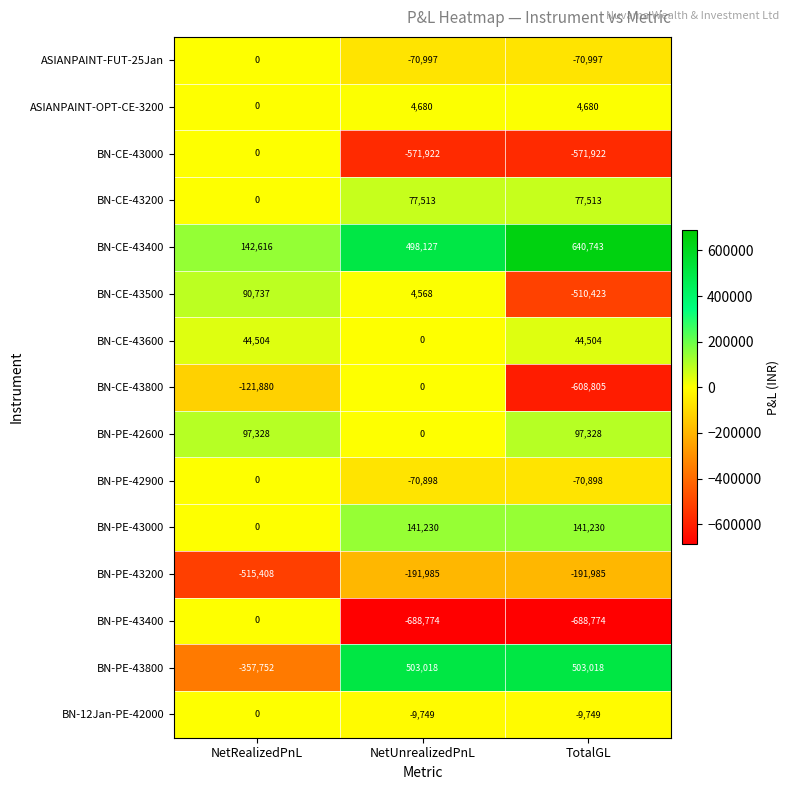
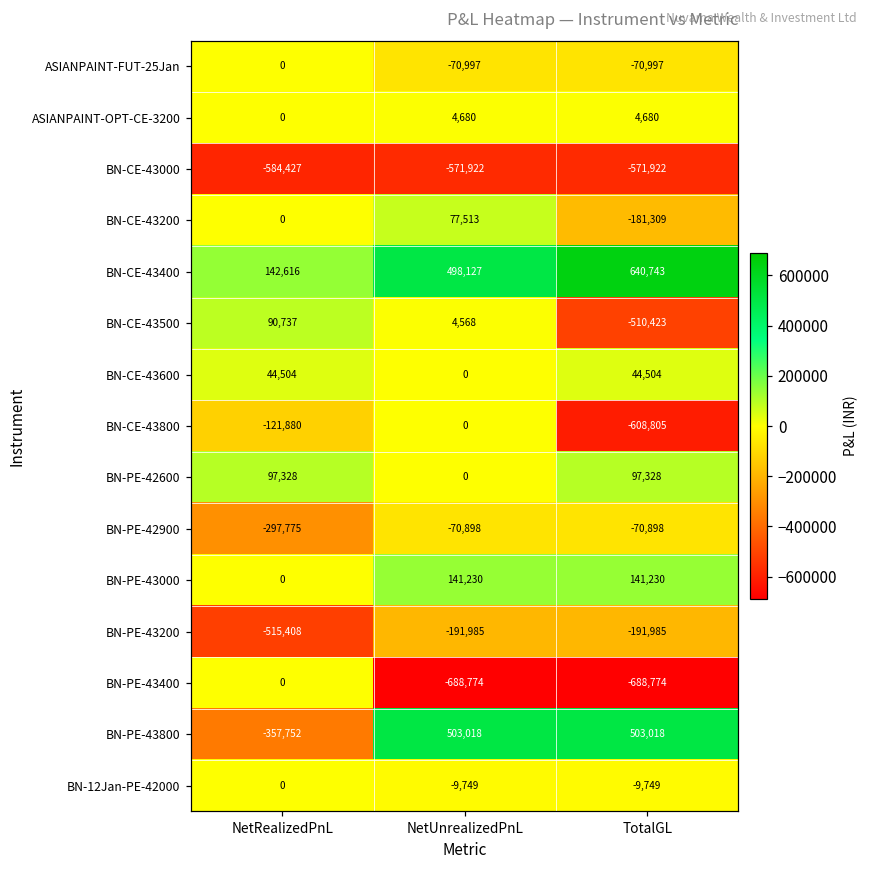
  {
    "ASIANPAINT-FUT-25Jan": {
      "NetRealizedPnL": "0",
      "NetUnrealizedPnL": "-70,997",
      "TotalGL": "-70,997"
    },
    "ASIANPAINT-OPT-CE-3200": {
      "NetRealizedPnL": "0",
      "NetUnrealizedPnL": "4,680",
      "TotalGL": "4,680"
    },
    "BN-CE-43000": {
-     "NetRealizedPnL": "0",
+     "NetRealizedPnL": "-584,427",
      "NetUnrealizedPnL": "-571,922",
      "TotalGL": "-571,922"
    },
    "BN-CE-43200": {
      "NetRealizedPnL": "0",
      "NetUnrealizedPnL": "77,513",
-     "TotalGL": "77,513"
+     "TotalGL": "-181,309"
    },
    "BN-CE-43400": {
      "NetRealizedPnL": "142,616",
      "NetUnrealizedPnL": "498,127",
      "TotalGL": "640,743"
    },
    "BN-CE-43500": {
      "NetRealizedPnL": "90,737",
      "NetUnrealizedPnL": "4,568",
      "TotalGL": "-510,423"
    },
    "BN-CE-43600": {
      "NetRealizedPnL": "44,504",
      "NetUnrealizedPnL": "0",
      "TotalGL": "44,504"
    },
    "BN-CE-43800": {
      "NetRealizedPnL": "-121,880",
      "NetUnrealizedPnL": "0",
      "TotalGL": "-608,805"
    },
    "BN-PE-42600": {
      "NetRealizedPnL": "97,328",
      "NetUnrealizedPnL": "0",
      "TotalGL": "97,328"
    },
    "BN-PE-42900": {
-     "NetRealizedPnL": "0",
+     "NetRealizedPnL": "-297,775",
      "NetUnrealizedPnL": "-70,898",
      "TotalGL": "-70,898"
    },
    "BN-PE-43000": {
      "NetRealizedPnL": "0",
      "NetUnrealizedPnL": "141,230",
      "TotalGL": "141,230"
    },
    "BN-PE-43200": {
      "NetRealizedPnL": "-515,408",
      "NetUnrealizedPnL": "-191,985",
      "TotalGL": "-191,985"
    },
    "BN-PE-43400": {
      "NetRealizedPnL": "0",
      "NetUnrealizedPnL": "-688,774",
      "TotalGL": "-688,774"
    },
    "BN-PE-43800": {
      "NetRealizedPnL": "-357,752",
      "NetUnrealizedPnL": "503,018",
      "TotalGL": "503,018"
    },
    "BN-12Jan-PE-42000": {
      "NetRealizedPnL": "0",
      "NetUnrealizedPnL": "-9,749",
      "TotalGL": "-9,749"
    }
  }
